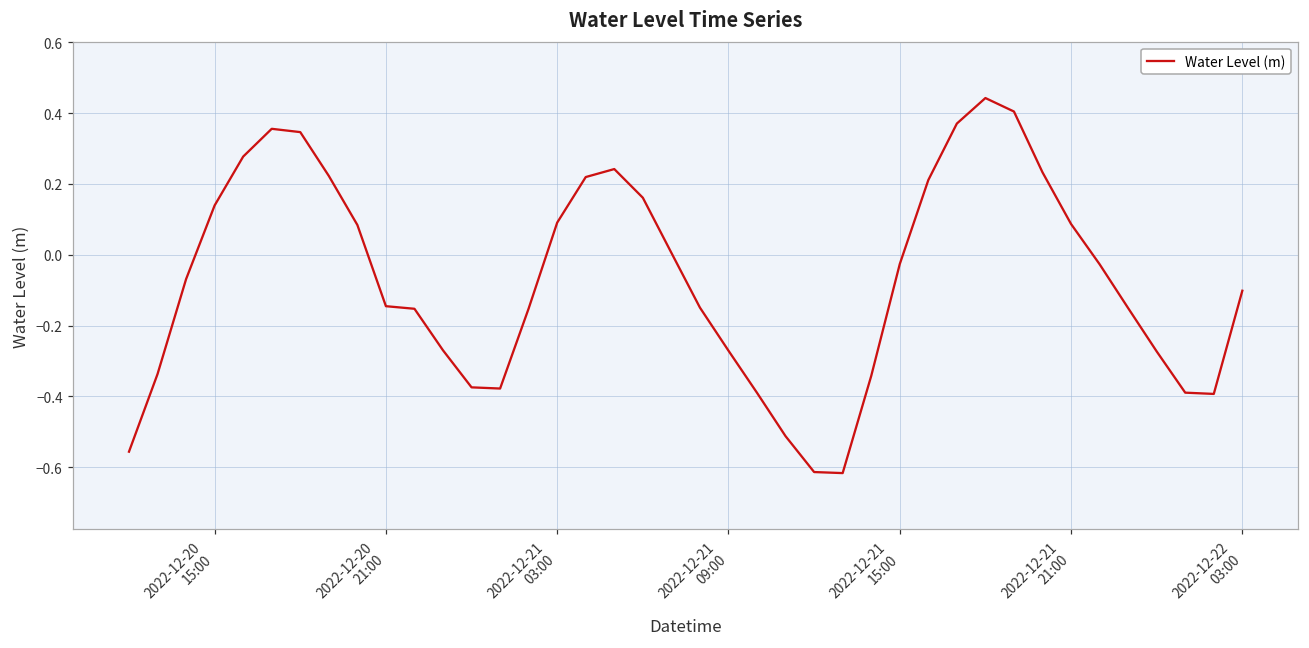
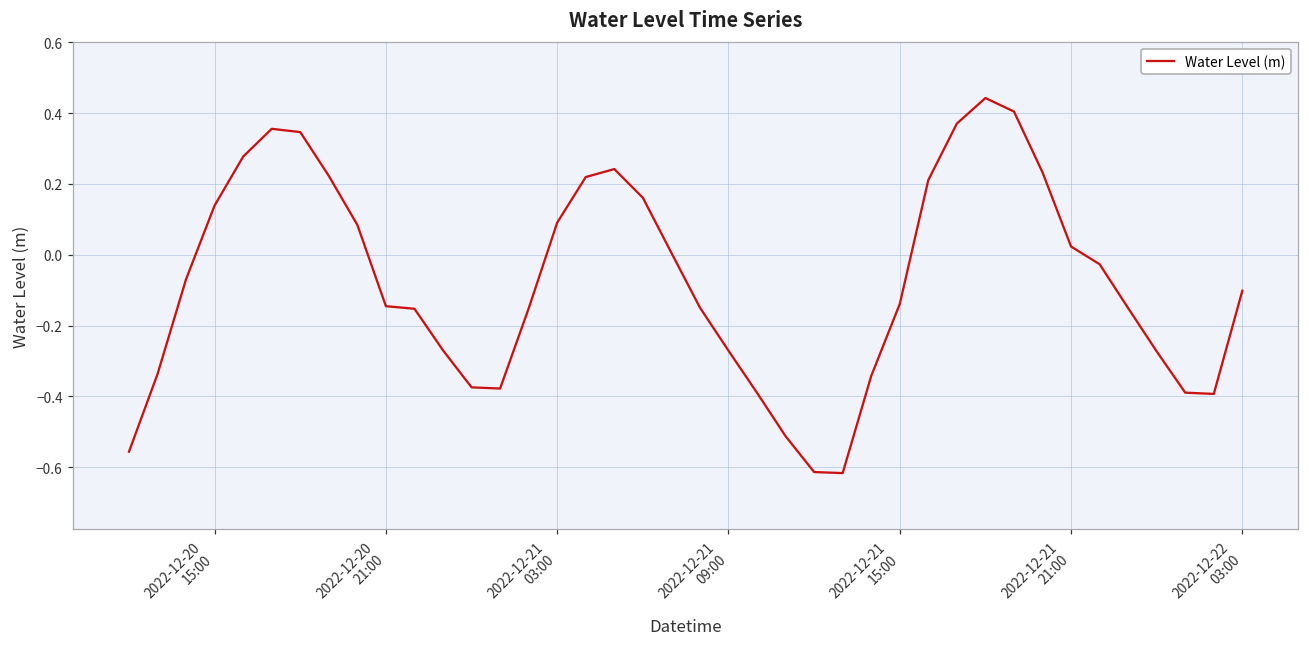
  {
    "2022-12-20 15:00": 0.14,
    "2022-12-20 21:00": -0.15,
    "2022-12-21 03:00": 0.09,
    "2022-12-21 09:00": -0.27,
-   "2022-12-21 15:00": -0.03,
-   "2022-12-21 21:00": 0.09,
+   "2022-12-21 15:00": -0.14,
+   "2022-12-21 21:00": 0.02,
    "2022-12-22 03:00": -0.10
  }
